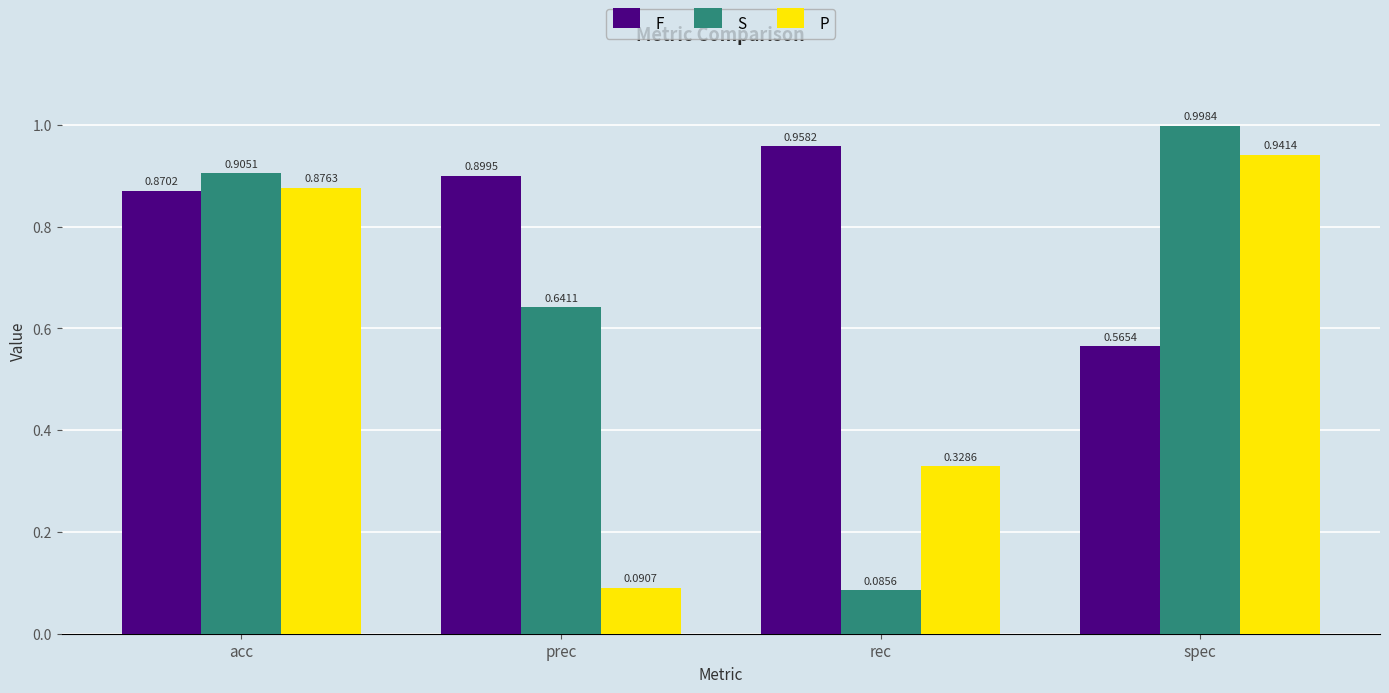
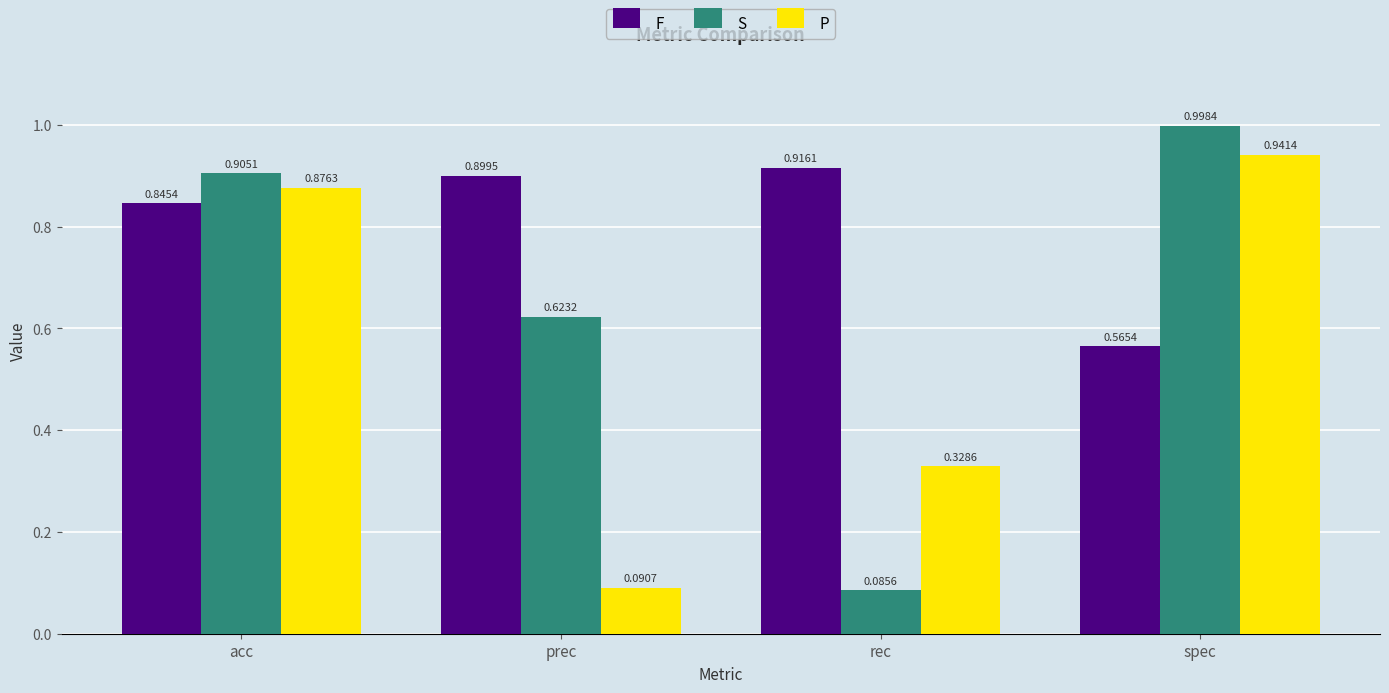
  {
    "F": {
-     "acc": 0.8702,
+     "acc": 0.8454,
      "prec": 0.8995,
-     "rec": 0.9582,
+     "rec": 0.9161,
      "spec": 0.5654
    },
    "S": {
      "acc": 0.9051,
-     "prec": 0.6411,
+     "prec": 0.6232,
      "rec": 0.0856,
      "spec": 0.9984
    },
    "P": {
      "acc": 0.8763,
      "prec": 0.0907,
      "rec": 0.3286,
      "spec": 0.9414
    }
  }
